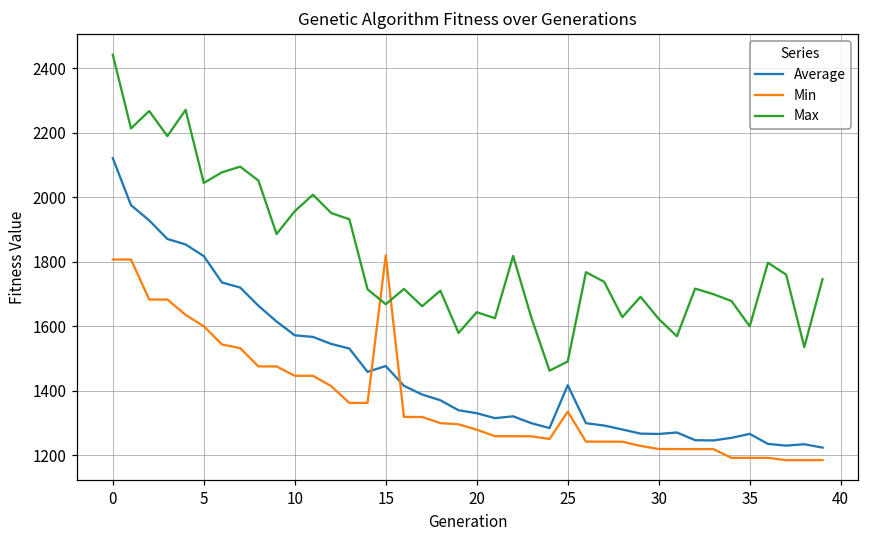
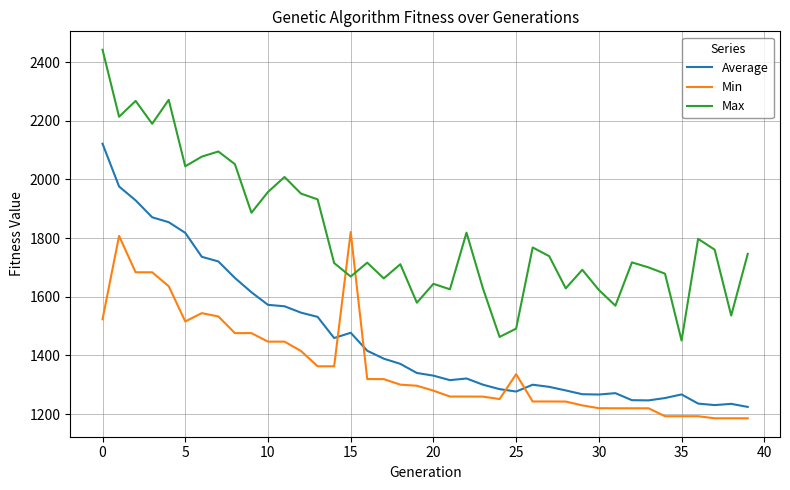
  {
    "Average": {
      "0": 2120,
      "5": 1820,
      "10": 1570,
      "15": 1480,
      "20": 1330,
-     "25": 1420,
+     "25": 1280,
      "30": 1270,
      "35": 1270
    },
    "Min": {
-     "0": 1810,
-     "5": 1600,
+     "0": 1520,
+     "5": 1520,
      "10": 1450,
      "15": 1820,
      "20": 1280,
      "25": 1340,
      "30": 1220,
      "35": 1190
    },
    "Max": {
      "0": 2440,
      "5": 2040,
      "10": 1960,
      "15": 1670,
      "20": 1640,
      "25": 1490,
      "30": 1620,
-     "35": 1600
+     "35": 1450
    }
  }
